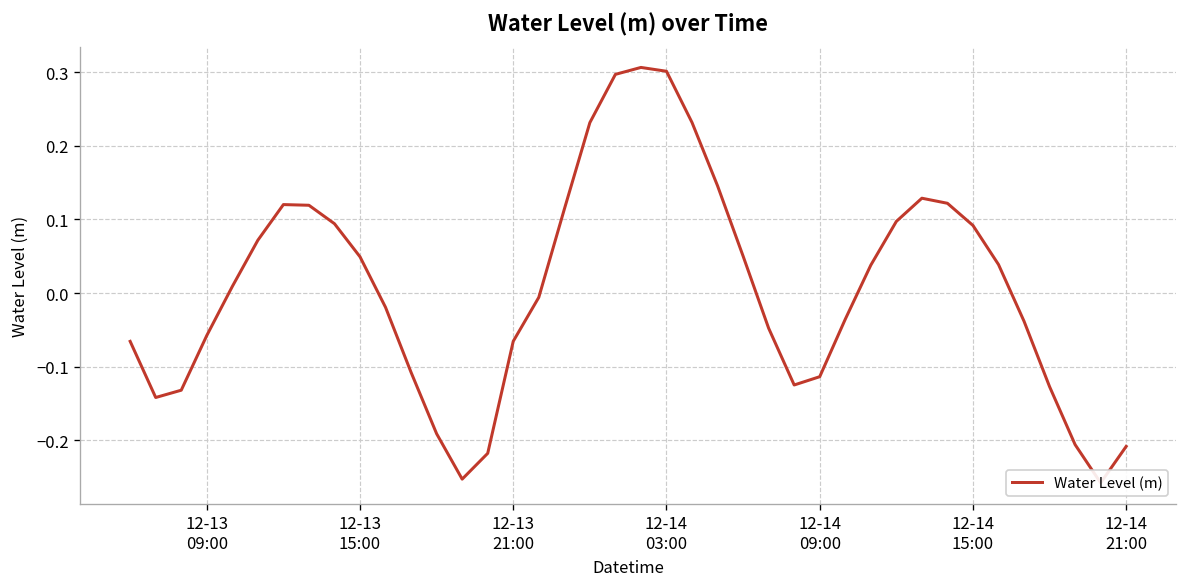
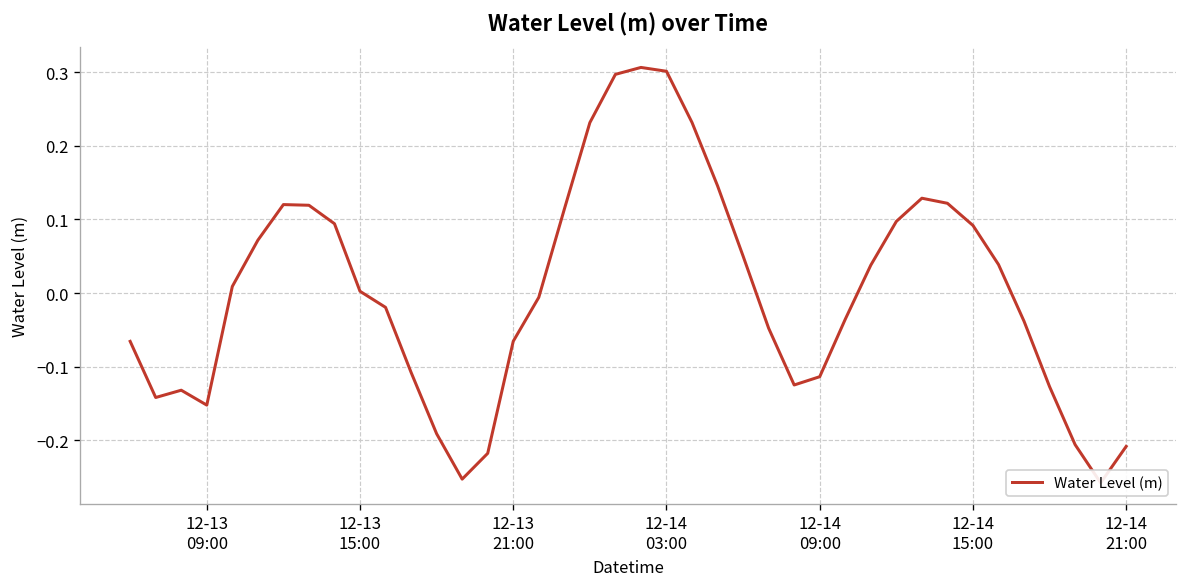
  {
-   "12-13 09:00": -0.06,
-   "12-13 15:00": 0.05,
+   "12-13 09:00": -0.15,
+   "12-13 15:00": 0.00,
    "12-13 21:00": -0.07,
    "12-14 03:00": 0.30,
    "12-14 09:00": -0.11,
    "12-14 15:00": 0.09,
    "12-14 21:00": -0.21
  }
